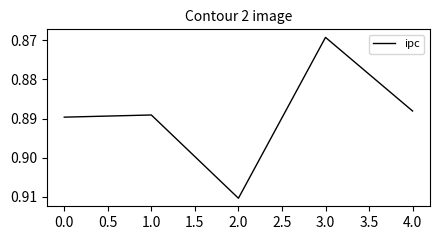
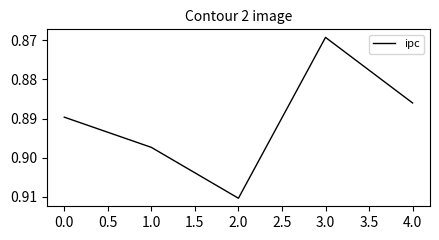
  {
    "0.0": 0.890,
-   "1.0": 0.889,
+   "1.0": 0.897,
    "2.0": 0.910,
    "3.0": 0.869,
-   "4.0": 0.888
+   "4.0": 0.886
  }
